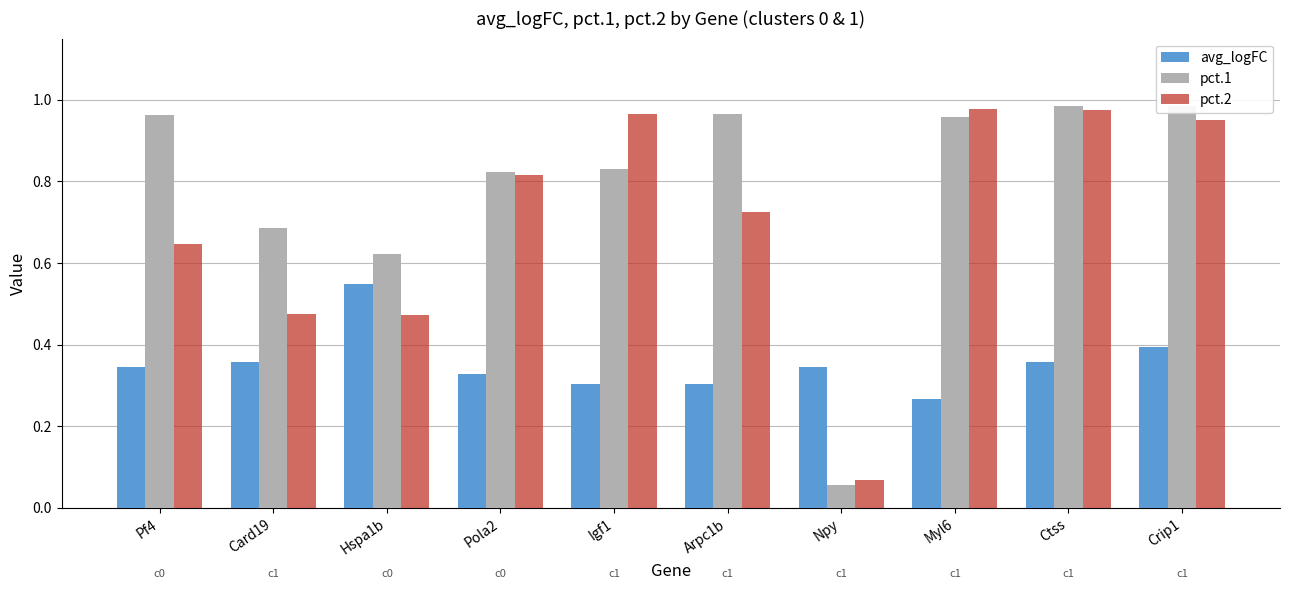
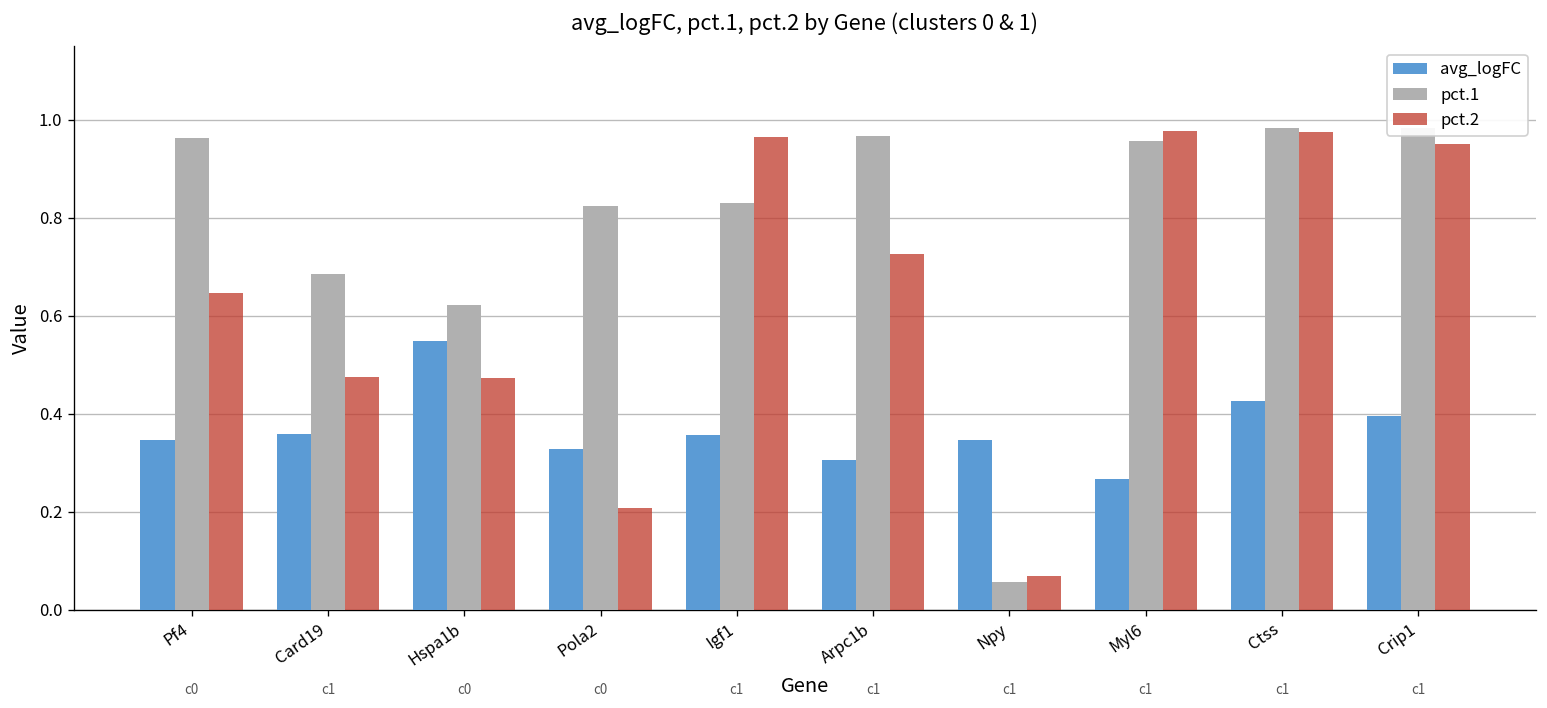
  {
    "avg_logFC": {
      "Pf4": 0.35,
      "Card19": 0.36,
      "Hspa1b": 0.55,
      "Pola2": 0.33,
-     "Igf1": 0.30,
+     "Igf1": 0.36,
      "Arpc1b": 0.30,
      "Npy": 0.35,
      "Myl6": 0.27,
-     "Ctss": 0.36,
+     "Ctss": 0.43,
      "Crip1": 0.39
    },
    "pct.1": {
      "Pf4": 0.96,
      "Card19": 0.69,
      "Hspa1b": 0.62,
      "Pola2": 0.82,
      "Igf1": 0.83,
      "Arpc1b": 0.97,
      "Npy": 0.06,
      "Myl6": 0.96,
      "Ctss": 0.98
    },
    "pct.2": {
      "Pf4": 0.65,
      "Card19": 0.48,
      "Hspa1b": 0.47,
-     "Pola2": 0.82,
+     "Pola2": 0.21,
      "Igf1": 0.97,
      "Arpc1b": 0.73,
      "Npy": 0.07,
      "Myl6": 0.98,
      "Ctss": 0.97,
      "Crip1": 0.95
    }
  }
